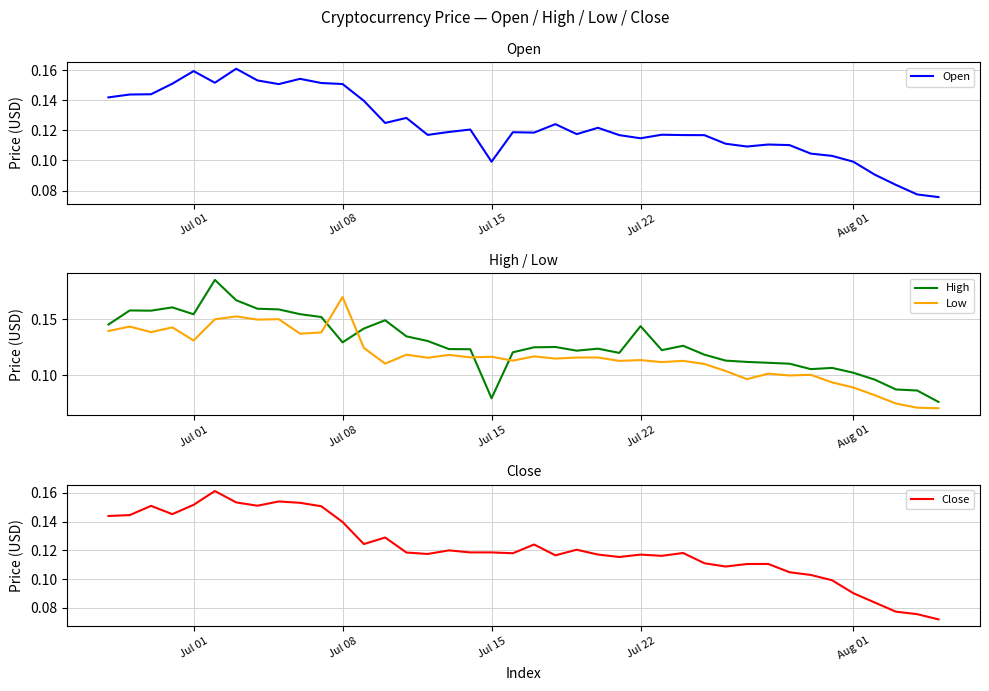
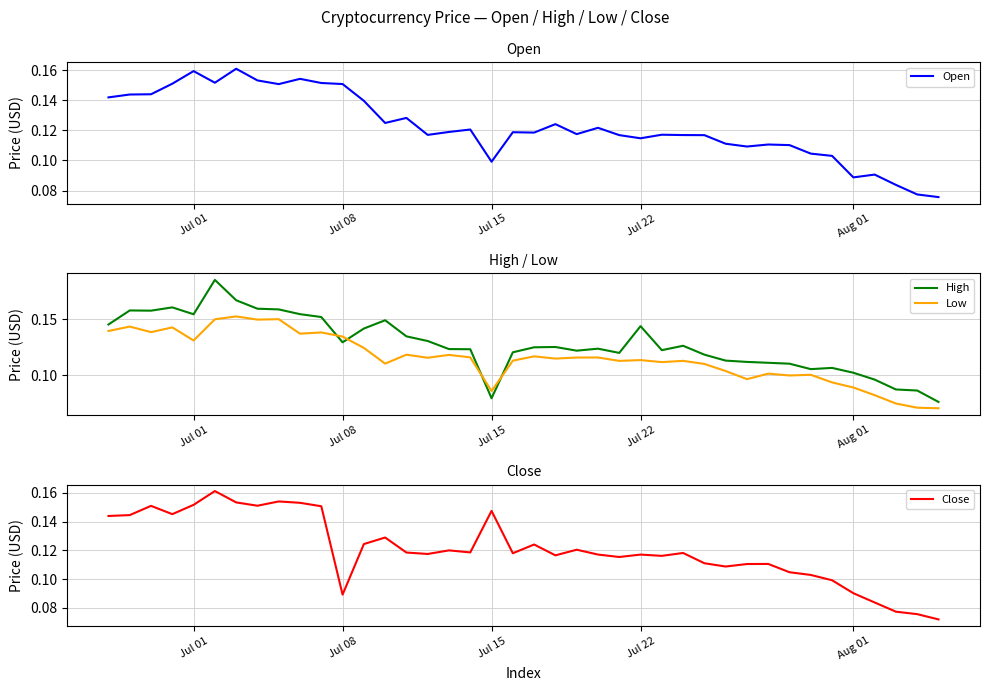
  {
    "Open": {
      "Jul 01": 0.159,
      "Jul 08": 0.151,
      "Jul 15": 0.099,
      "Jul 22": 0.115,
-     "Aug 01": 0.099
+     "Aug 01": 0.089
    },
    "High / Low": {
      "High": {
        "Jul 01": 0.154,
        "Jul 08": 0.129,
        "Jul 15": 0.079,
        "Jul 22": 0.144,
        "Aug 01": 0.102
      },
      "Low": {
        "Jul 01": 0.131,
-       "Jul 08": 0.170,
-       "Jul 15": 0.116,
+       "Jul 08": 0.135,
+       "Jul 15": 0.086,
        "Jul 22": 0.113,
        "Aug 01": 0.089
      }
    },
    "Close": {
      "Jul 01": 0.152,
-     "Jul 08": 0.140,
-     "Jul 15": 0.119,
+     "Jul 08": 0.089,
+     "Jul 15": 0.147,
      "Jul 22": 0.117,
      "Aug 01": 0.090
    }
  }
